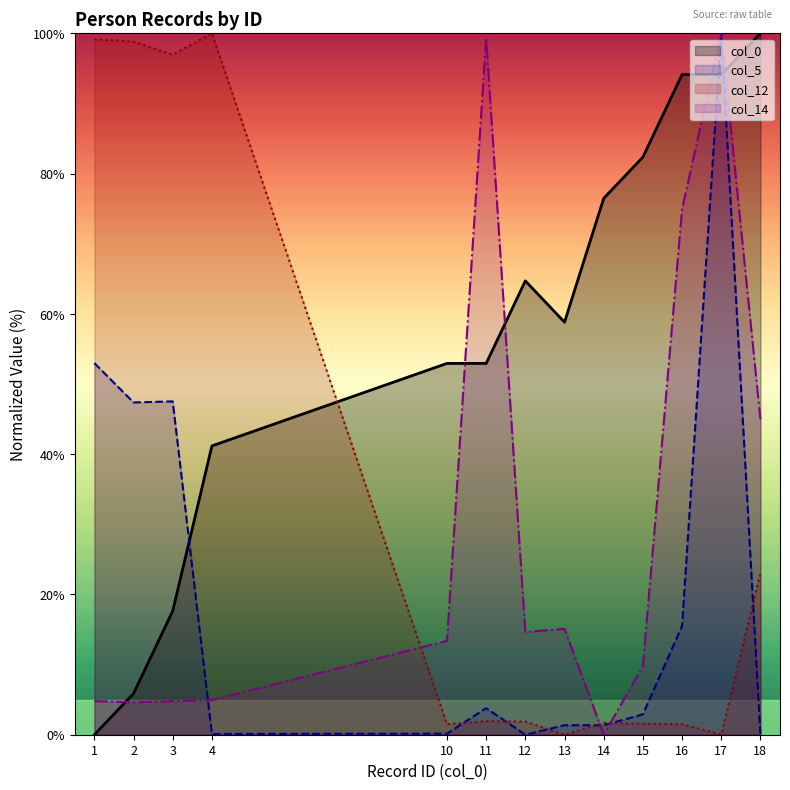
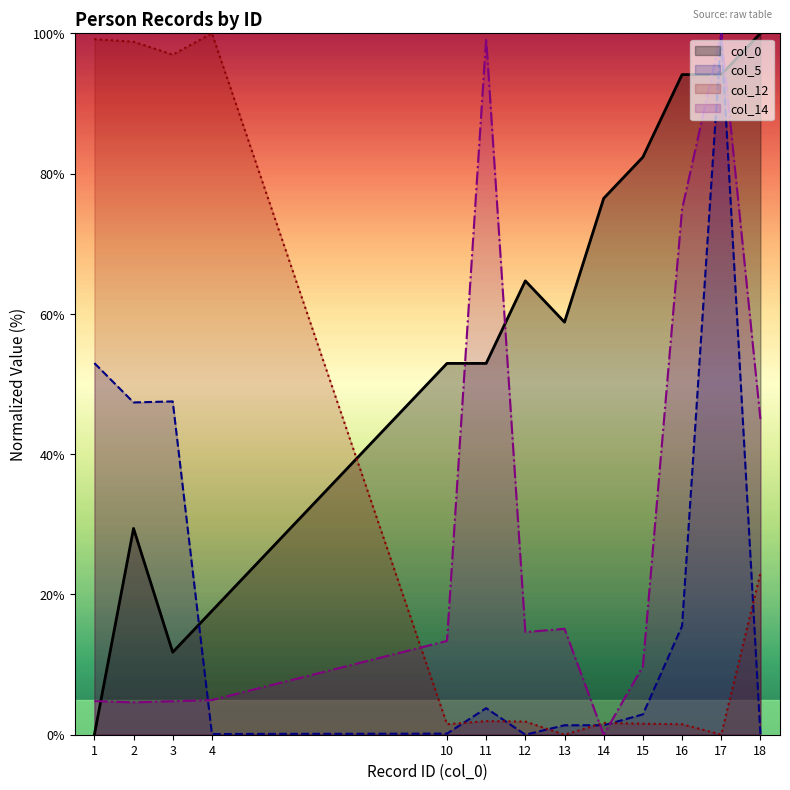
  {
    "col_0": {
-     "2": "6%",
-     "3": "18%",
-     "4": "41%",
+     "2": "29%",
+     "3": "12%",
+     "4": "18%",
      "10": "53%",
      "11": "53%",
      "12": "65%",
      "13": "59%",
      "14": "76%",
      "15": "82%",
      "16": "94%",
      "18": "100%"
    }
  }
